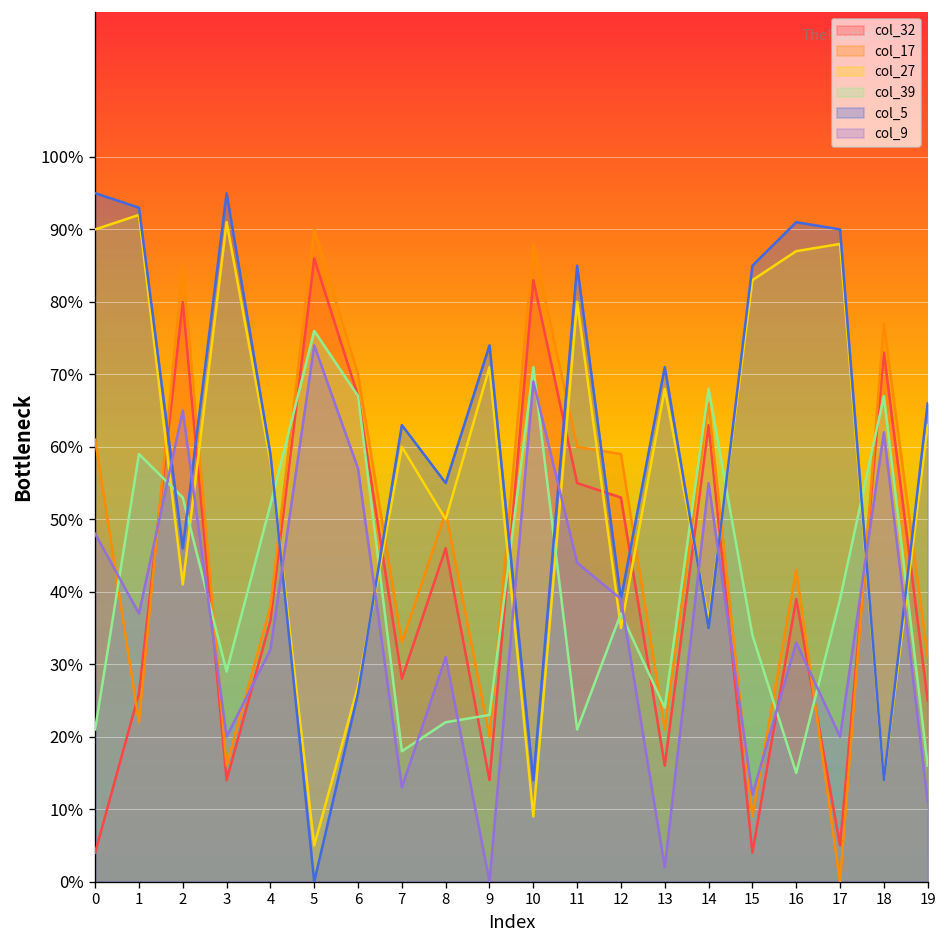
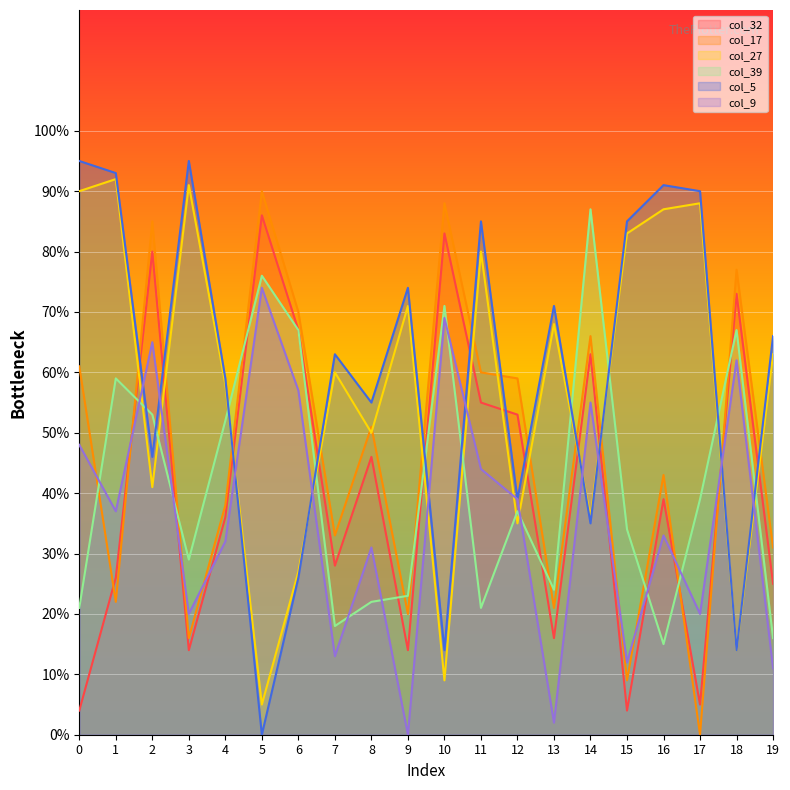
  {
    "col_39": {
      "0": "21%",
      "1": "59%",
      "2": "53%",
      "3": "29%",
      "4": "52%",
      "5": "76%",
      "7": "18%",
      "8": "22%",
      "9": "23%",
      "10": "71%",
      "11": "21%",
      "12": "37%",
      "13": "24%",
-     "14": "68%",
+     "14": "87%",
      "15": "34%",
      "16": "15%",
      "17": "39%",
      "18": "67%",
      "19": "16%"
    }
  }
